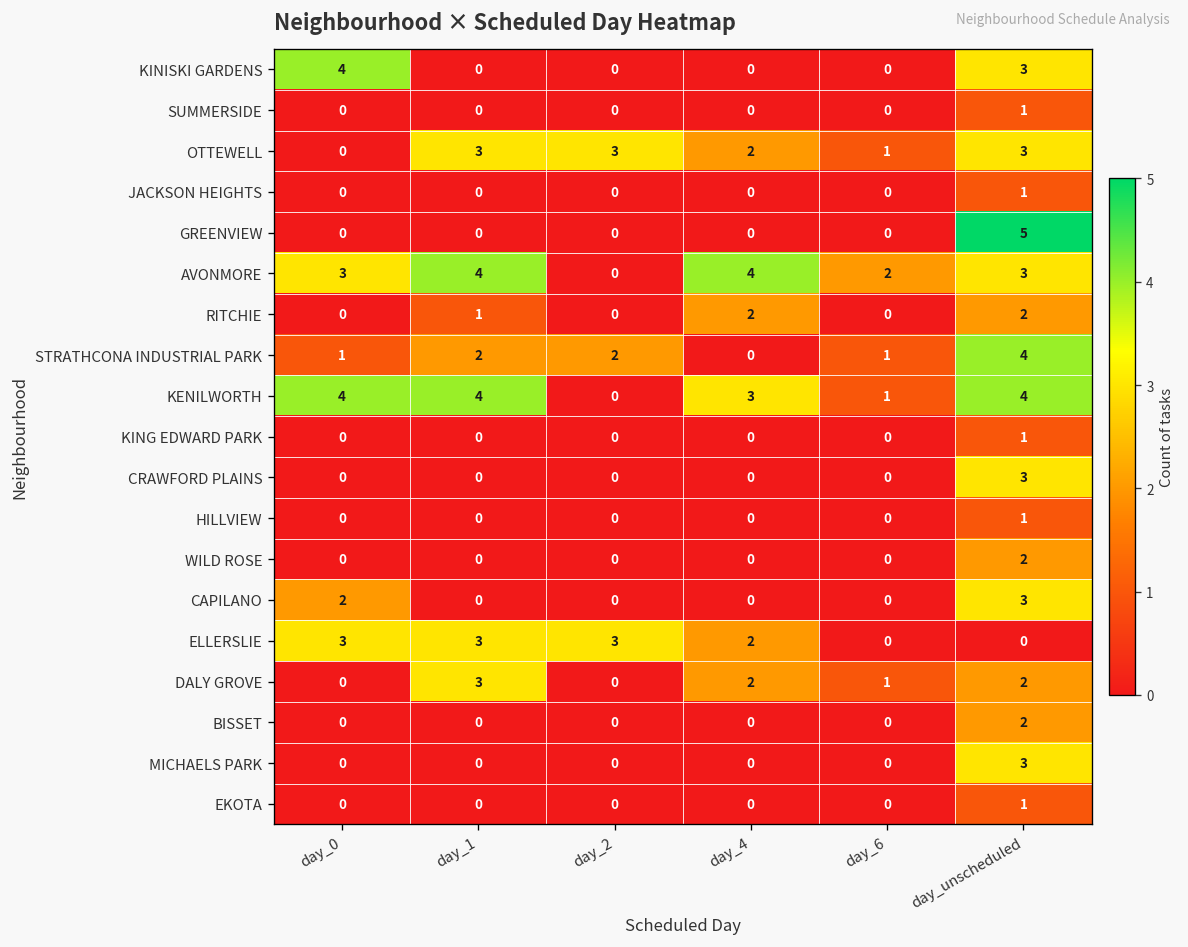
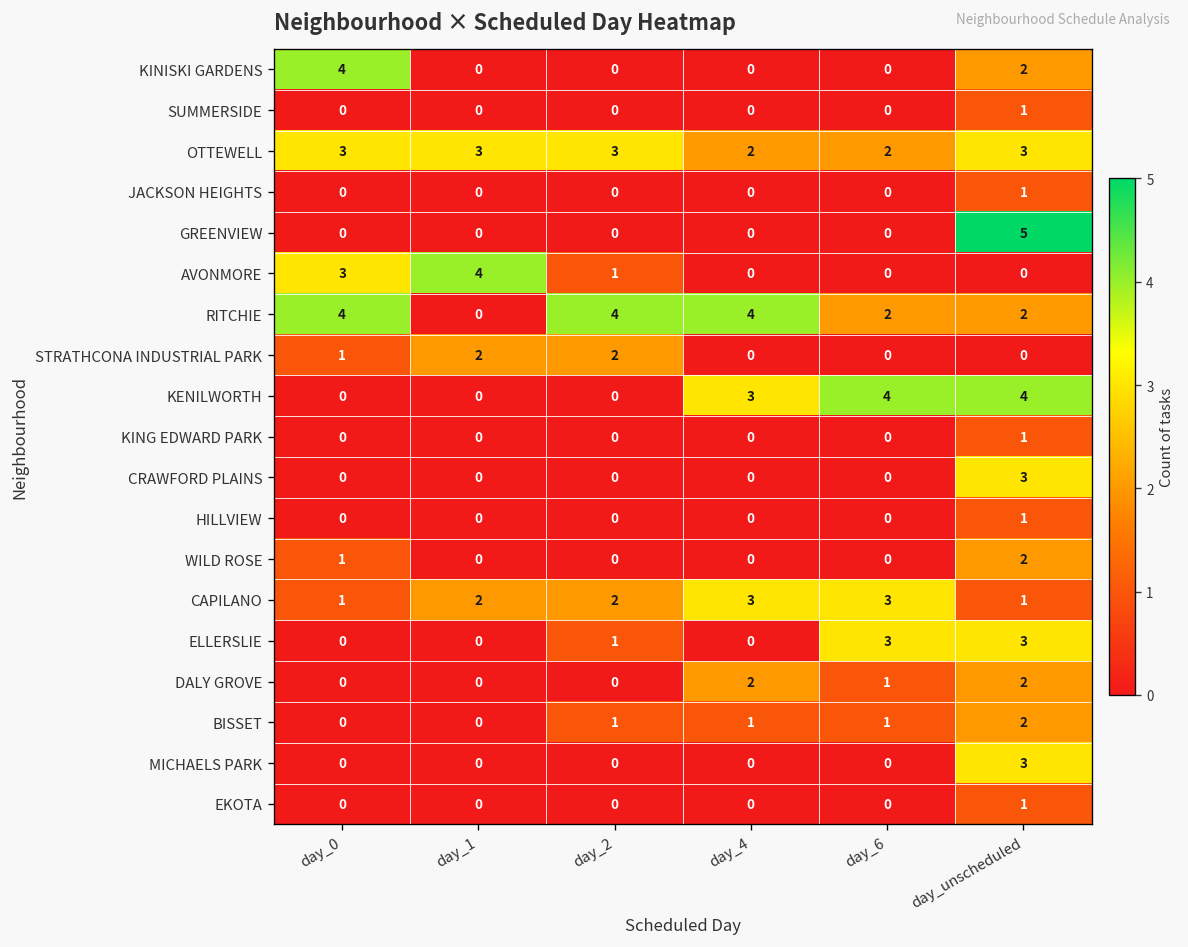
  {
    "KINISKI GARDENS": {
      "day_0": 4,
      "day_1": 0,
      "day_2": 0,
      "day_4": 0,
      "day_6": 0,
-     "day_unscheduled": 3
+     "day_unscheduled": 2
    },
    "SUMMERSIDE": {
      "day_0": 0,
      "day_1": 0,
      "day_2": 0,
      "day_4": 0,
      "day_6": 0,
      "day_unscheduled": 1
    },
    "OTTEWELL": {
-     "day_0": 0,
+     "day_0": 3,
      "day_1": 3,
      "day_2": 3,
      "day_4": 2,
-     "day_6": 1,
+     "day_6": 2,
      "day_unscheduled": 3
    },
    "JACKSON HEIGHTS": {
      "day_0": 0,
      "day_1": 0,
      "day_2": 0,
      "day_4": 0,
      "day_6": 0,
      "day_unscheduled": 1
    },
    "GREENVIEW": {
      "day_0": 0,
      "day_1": 0,
      "day_2": 0,
      "day_4": 0,
      "day_6": 0,
      "day_unscheduled": 5
    },
    "AVONMORE": {
      "day_0": 3,
      "day_1": 4,
-     "day_2": 0,
-     "day_4": 4,
-     "day_6": 2,
-     "day_unscheduled": 3
+     "day_2": 1,
+     "day_4": 0,
+     "day_6": 0,
+     "day_unscheduled": 0
    },
    "RITCHIE": {
-     "day_0": 0,
-     "day_1": 1,
-     "day_2": 0,
-     "day_4": 2,
-     "day_6": 0,
+     "day_0": 4,
+     "day_1": 0,
+     "day_2": 4,
+     "day_4": 4,
+     "day_6": 2,
      "day_unscheduled": 2
    },
    "STRATHCONA INDUSTRIAL PARK": {
      "day_0": 1,
      "day_1": 2,
      "day_2": 2,
      "day_4": 0,
-     "day_6": 1,
-     "day_unscheduled": 4
+     "day_6": 0,
+     "day_unscheduled": 0
    },
    "KENILWORTH": {
-     "day_0": 4,
-     "day_1": 4,
+     "day_0": 0,
+     "day_1": 0,
      "day_2": 0,
      "day_4": 3,
-     "day_6": 1,
+     "day_6": 4,
      "day_unscheduled": 4
    },
    "KING EDWARD PARK": {
      "day_0": 0,
      "day_1": 0,
      "day_2": 0,
      "day_4": 0,
      "day_6": 0,
      "day_unscheduled": 1
    },
    "CRAWFORD PLAINS": {
      "day_0": 0,
      "day_1": 0,
      "day_2": 0,
      "day_4": 0,
      "day_6": 0,
      "day_unscheduled": 3
    },
    "HILLVIEW": {
      "day_0": 0,
      "day_1": 0,
      "day_2": 0,
      "day_4": 0,
      "day_6": 0,
      "day_unscheduled": 1
    },
    "WILD ROSE": {
-     "day_0": 0,
+     "day_0": 1,
      "day_1": 0,
      "day_2": 0,
      "day_4": 0,
      "day_6": 0,
      "day_unscheduled": 2
    },
    "CAPILANO": {
-     "day_0": 2,
-     "day_1": 0,
-     "day_2": 0,
-     "day_4": 0,
-     "day_6": 0,
-     "day_unscheduled": 3
+     "day_0": 1,
+     "day_1": 2,
+     "day_2": 2,
+     "day_4": 3,
+     "day_6": 3,
+     "day_unscheduled": 1
    },
    "ELLERSLIE": {
-     "day_0": 3,
-     "day_1": 3,
-     "day_2": 3,
-     "day_4": 2,
-     "day_6": 0,
-     "day_unscheduled": 0
+     "day_0": 0,
+     "day_1": 0,
+     "day_2": 1,
+     "day_4": 0,
+     "day_6": 3,
+     "day_unscheduled": 3
    },
    "DALY GROVE": {
      "day_0": 0,
-     "day_1": 3,
+     "day_1": 0,
      "day_2": 0,
      "day_4": 2,
      "day_6": 1,
      "day_unscheduled": 2
    },
    "BISSET": {
      "day_0": 0,
      "day_1": 0,
-     "day_2": 0,
-     "day_4": 0,
-     "day_6": 0,
+     "day_2": 1,
+     "day_4": 1,
+     "day_6": 1,
      "day_unscheduled": 2
    },
    "MICHAELS PARK": {
      "day_0": 0,
      "day_1": 0,
      "day_2": 0,
      "day_4": 0,
      "day_6": 0,
      "day_unscheduled": 3
    },
    "EKOTA": {
      "day_0": 0,
      "day_1": 0,
      "day_2": 0,
      "day_4": 0,
      "day_6": 0,
      "day_unscheduled": 1
    }
  }
